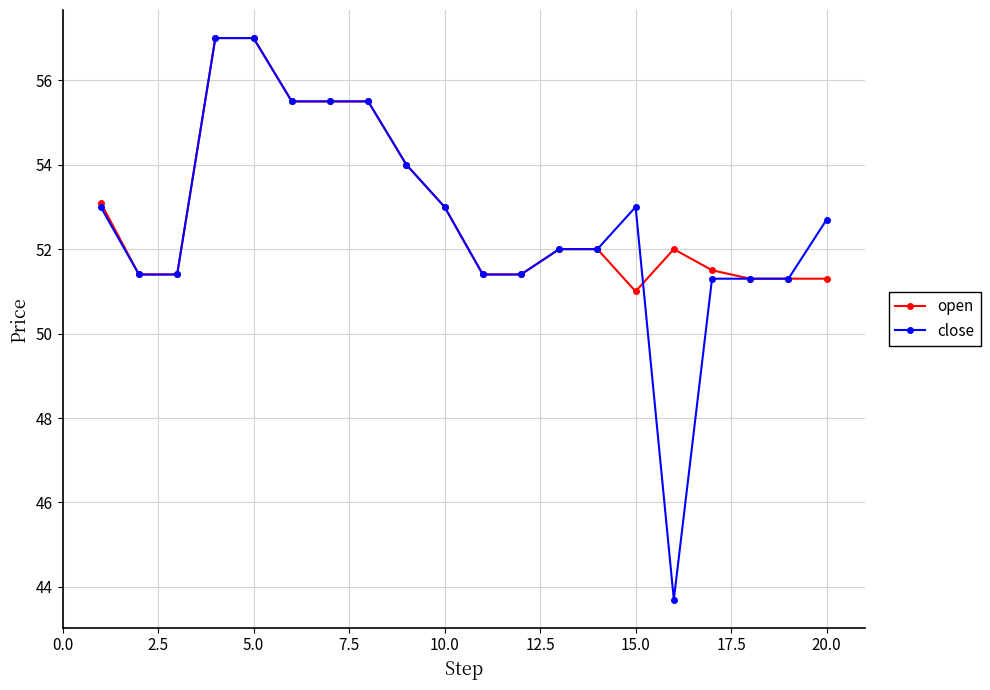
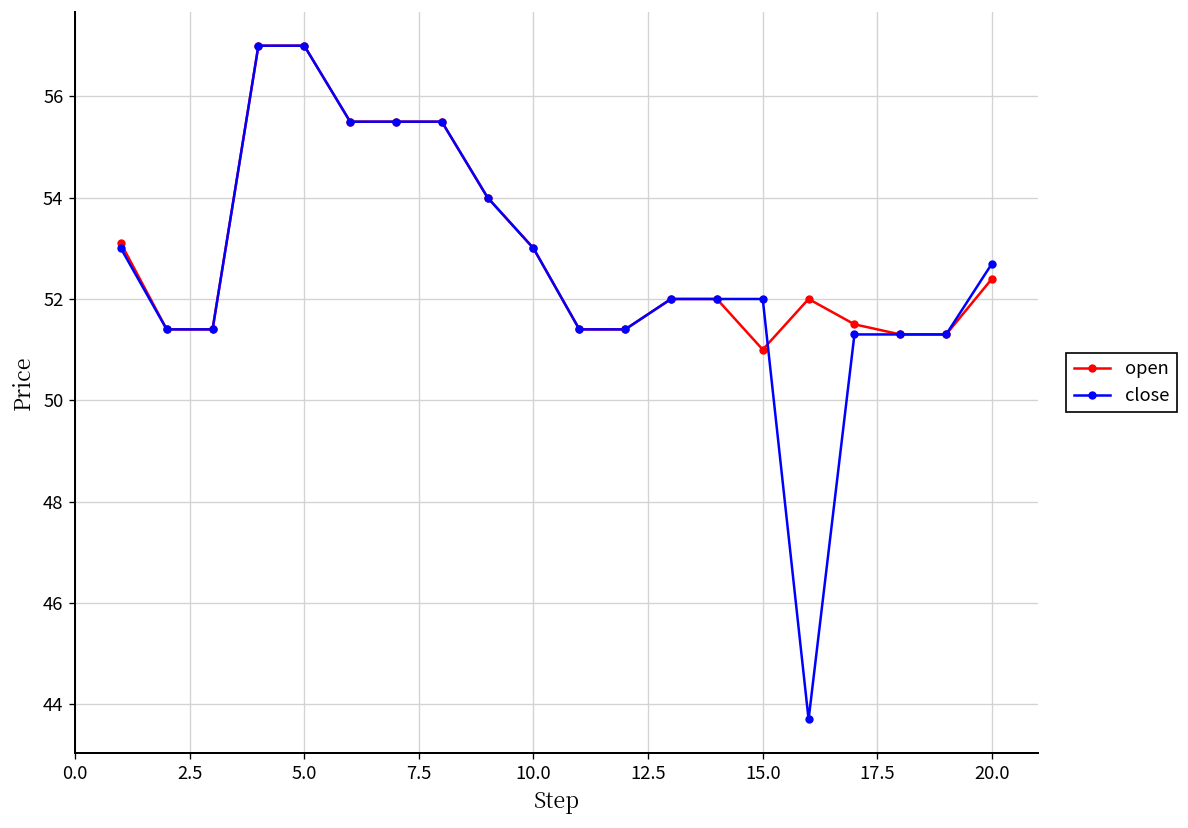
  {
    "open": {
      "15.0": 51.0,
-     "20.0": 51.3
+     "20.0": 52.4
    },
    "close": {
-     "15.0": 53,
+     "15.0": 52,
      "20.0": 52.7
    }
  }
